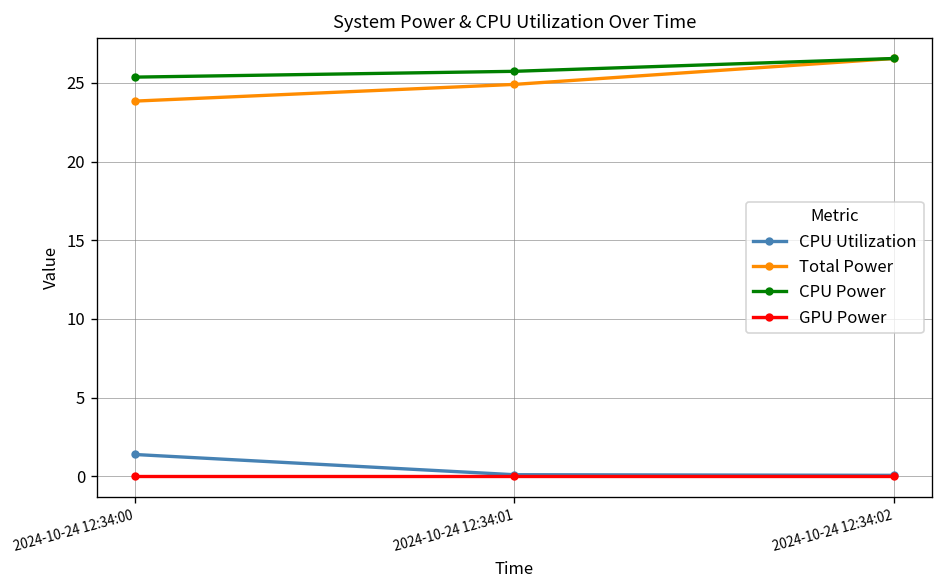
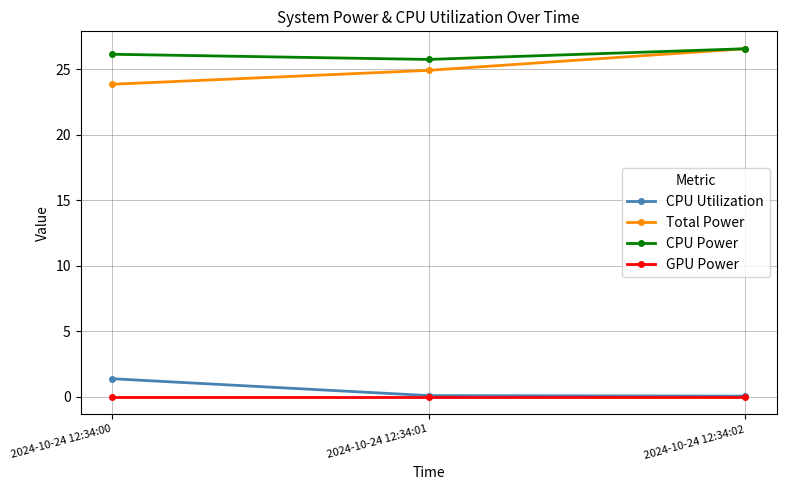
  {
    "CPU Utilization": {
      "2024-10-24 12:34:00": 1.4
    },
    "Total Power": {
      "2024-10-24 12:34:00": 23.8,
      "2024-10-24 12:34:01": 24.9
    },
    "CPU Power": {
-     "2024-10-24 12:34:00": 25.4,
+     "2024-10-24 12:34:00": 26.1,
      "2024-10-24 12:34:01": 25.7
    },
    "GPU Power": {
      "2024-10-24 12:34:00": 0.0
    }
  }
